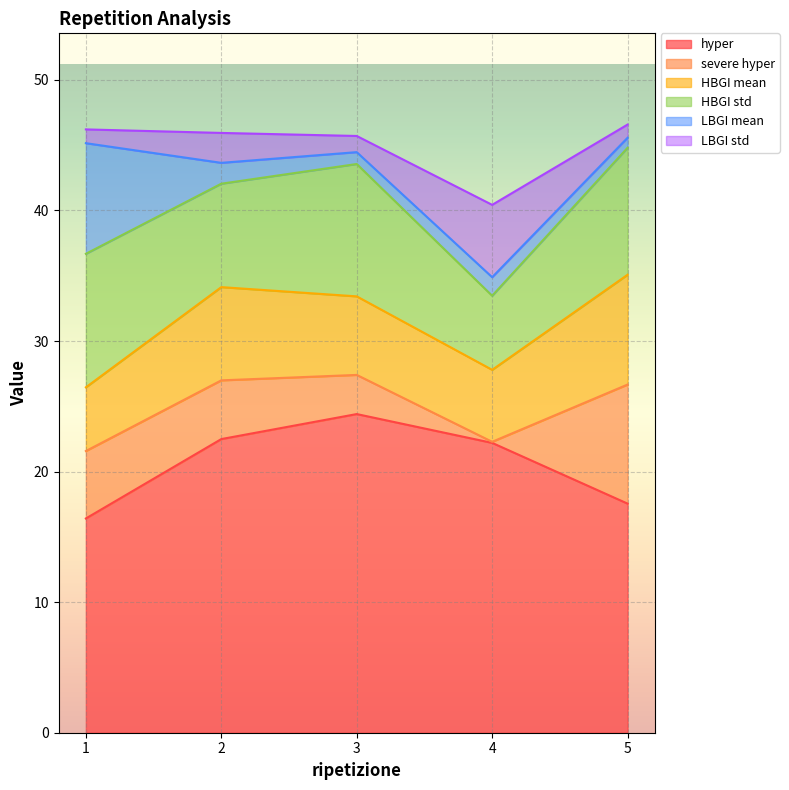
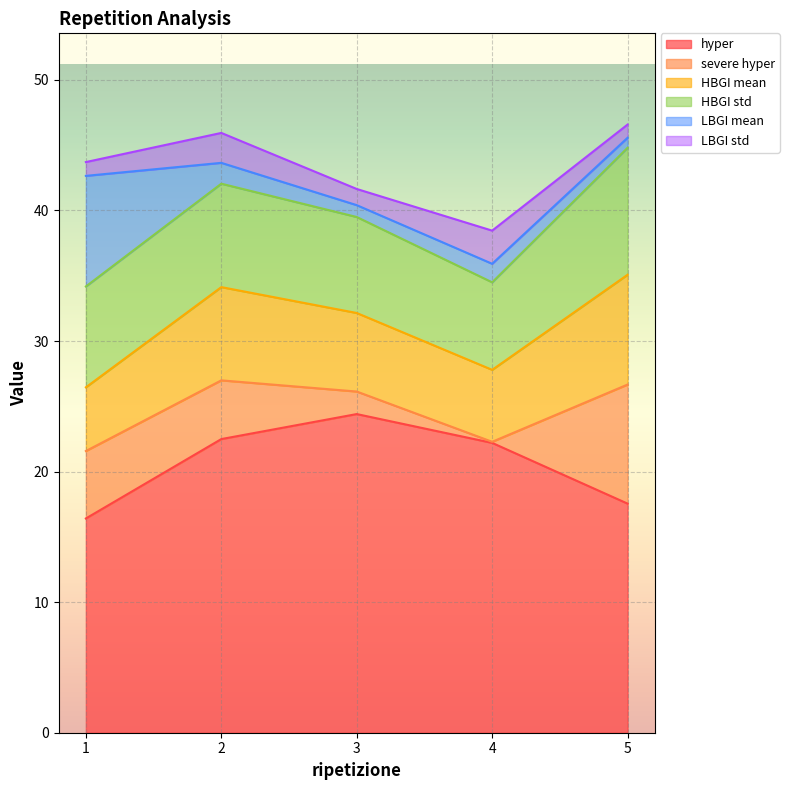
  {
    "hyper": {
      "1": 16.4,
      "2": 22.5,
      "3": 24.4,
      "5": 17.5
    },
    "severe hyper": {
      "1": 5.2,
      "2": 4.5,
-     "3": 3.0,
+     "3": 1.7,
      "5": 9.1
    },
    "HBGI mean": {
      "1": 4.9,
      "2": 7.1,
      "3": 6.0,
      "4": 5.5,
      "5": 8.4
    },
    "HBGI std": {
-     "1": 10.2,
+     "1": 7.7,
      "2": 7.9,
-     "3": 10.1,
-     "4": 5.7,
+     "3": 7.4,
+     "4": 6.7,
      "5": 9.7
    },
    "LBGI mean": {
      "1": 8.5,
      "2": 1.6,
      "3": 0.9,
      "4": 1.4,
      "5": 0.8
    },
    "LBGI std": {
      "1": 1.1,
      "2": 2.3,
      "3": 1.2,
-     "4": 5.5,
+     "4": 2.5,
      "5": 1.0
    }
  }
